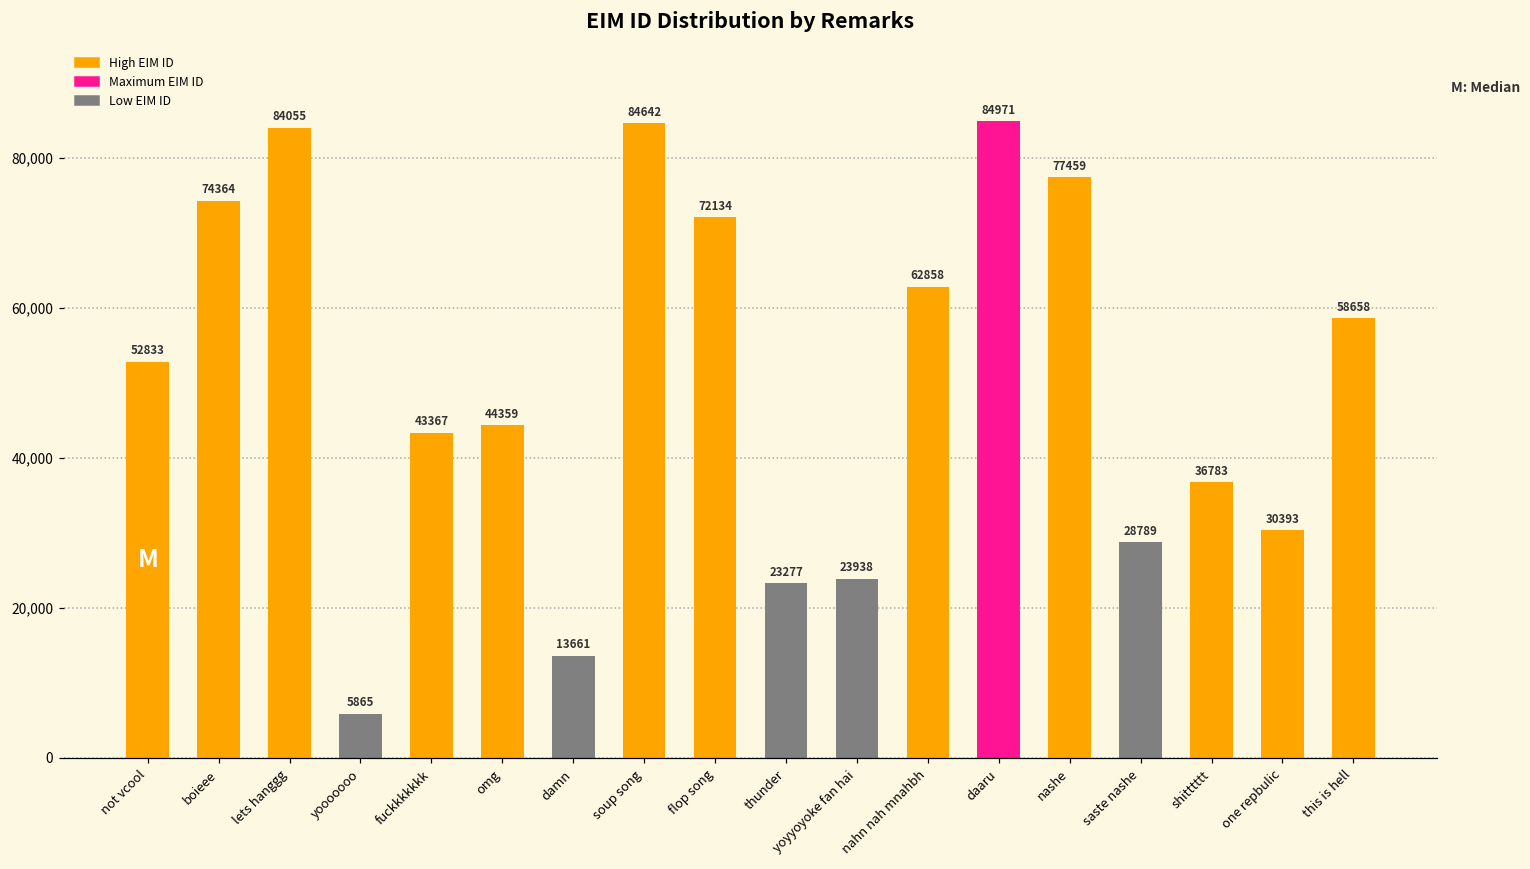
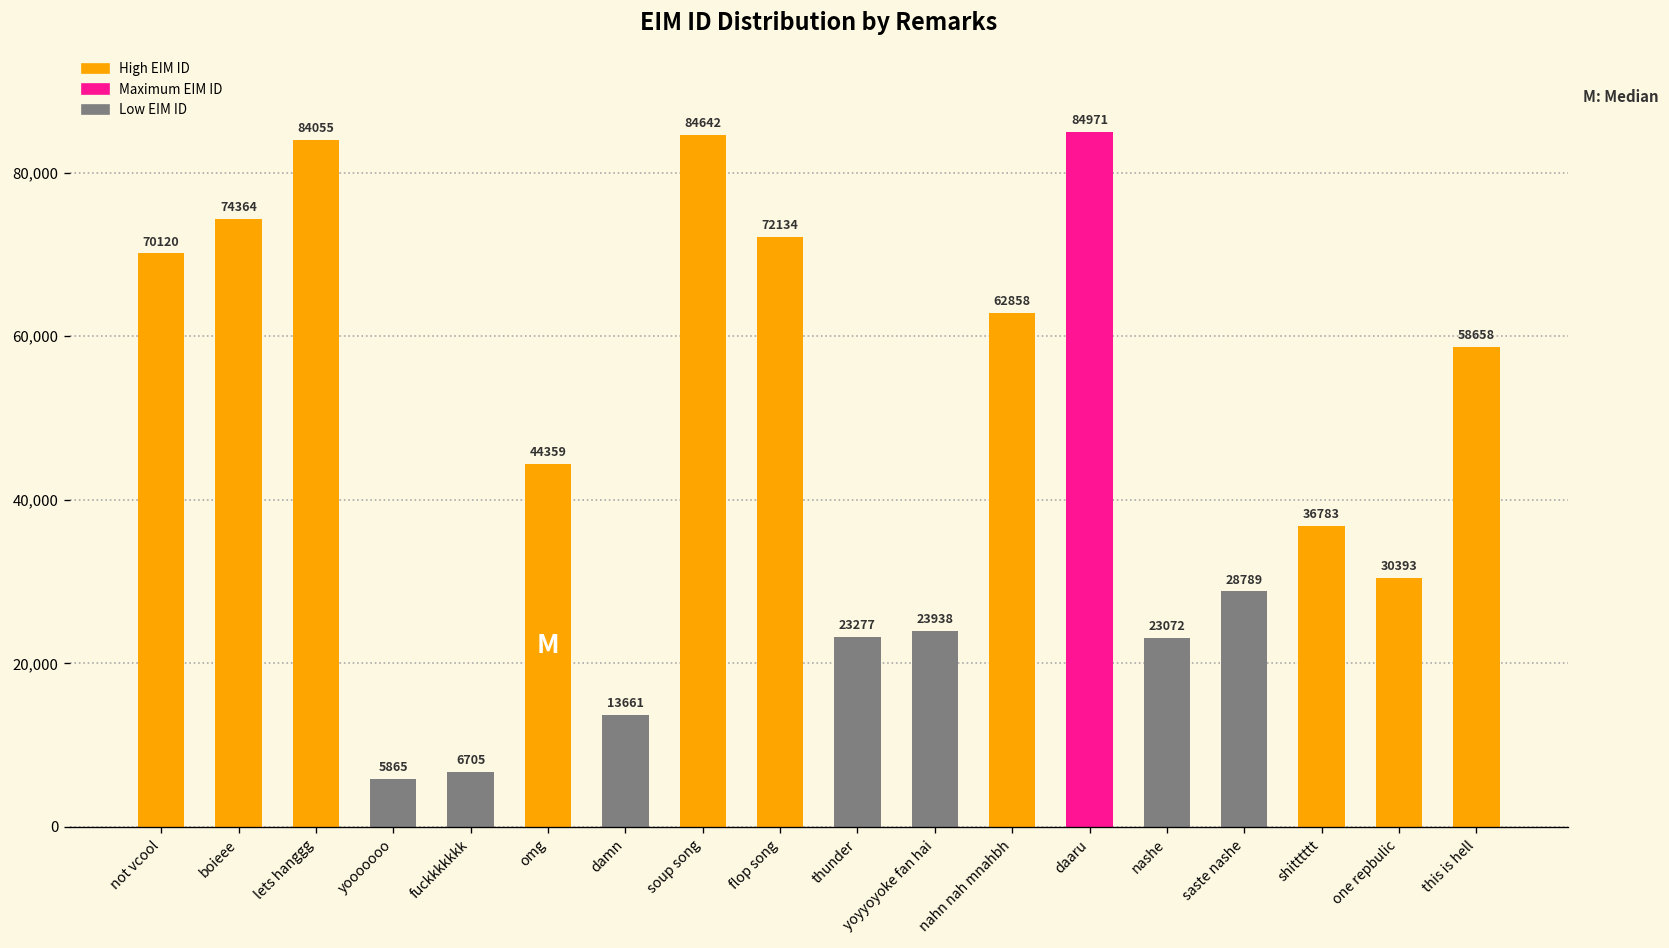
  {
-   "not vcool": 52833,
+   "not vcool": 70120,
    "boieee": 74364,
    "lets hanggg": 84055,
    "yooooooo": 5865,
-   "fuckkkkkkk": 43367,
+   "fuckkkkkkk": 6705,
    "omg": 44359,
    "damn": 13661,
    "soup song": 84642,
    "flop song": 72134,
    "thunder": 23277,
    "yoyyoyoke fan hai": 23938,
    "nahn nah mnahbh": 62858,
    "daaru": 84971,
-   "nashe": 77459,
+   "nashe": 23072,
    "saste nashe": 28789,
    "shitttttt": 36783,
    "one repbulic": 30393,
    "this is hell": 58658
  }
